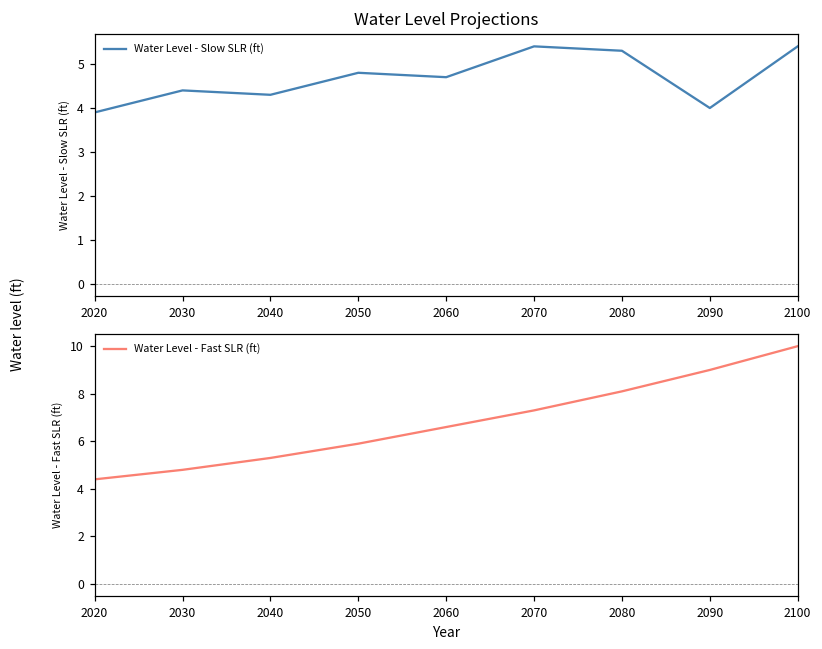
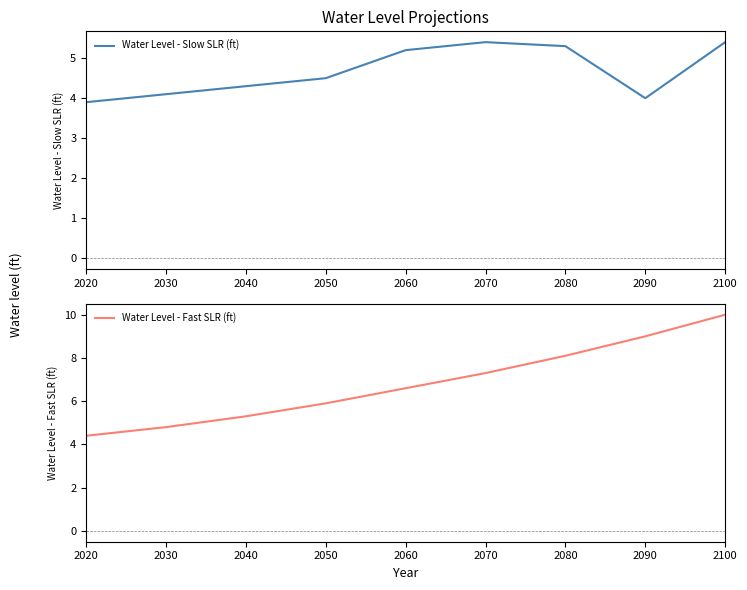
  {
    "Water Level Projections": {
      "2020": 3.9,
-     "2030": 4.4,
+     "2030": 4.1,
      "2040": 4.3,
-     "2050": 4.8,
-     "2060": 4.7,
+     "2050": 4.5,
+     "2060": 5.2,
      "2070": 5.4,
      "2080": 5.3,
      "2090": 4.0,
      "2100": 5.4
    }
  }
